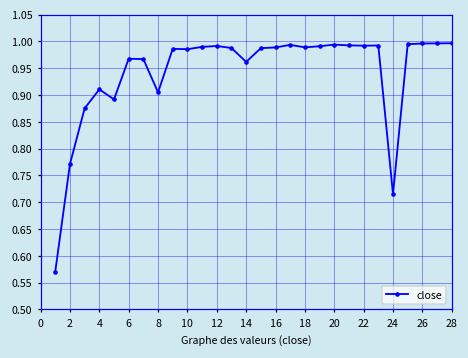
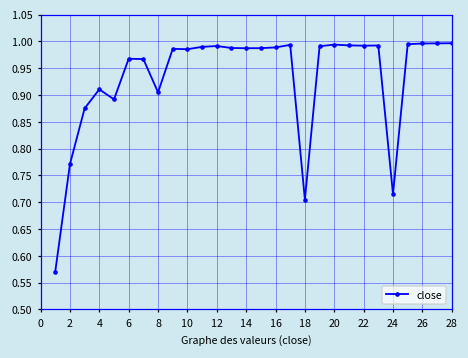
  {
    "2": 0.77,
    "4": 0.91,
    "6": 0.97,
    "8": 0.91,
    "10": 0.99,
    "12": 0.99,
-   "14": 0.96,
+   "14": 0.99,
    "16": 0.99,
-   "18": 0.99,
+   "18": 0.70,
    "20": 0.99,
    "22": 0.99,
    "24": 0.71,
    "26": 1.00,
    "28": 1.00
  }
